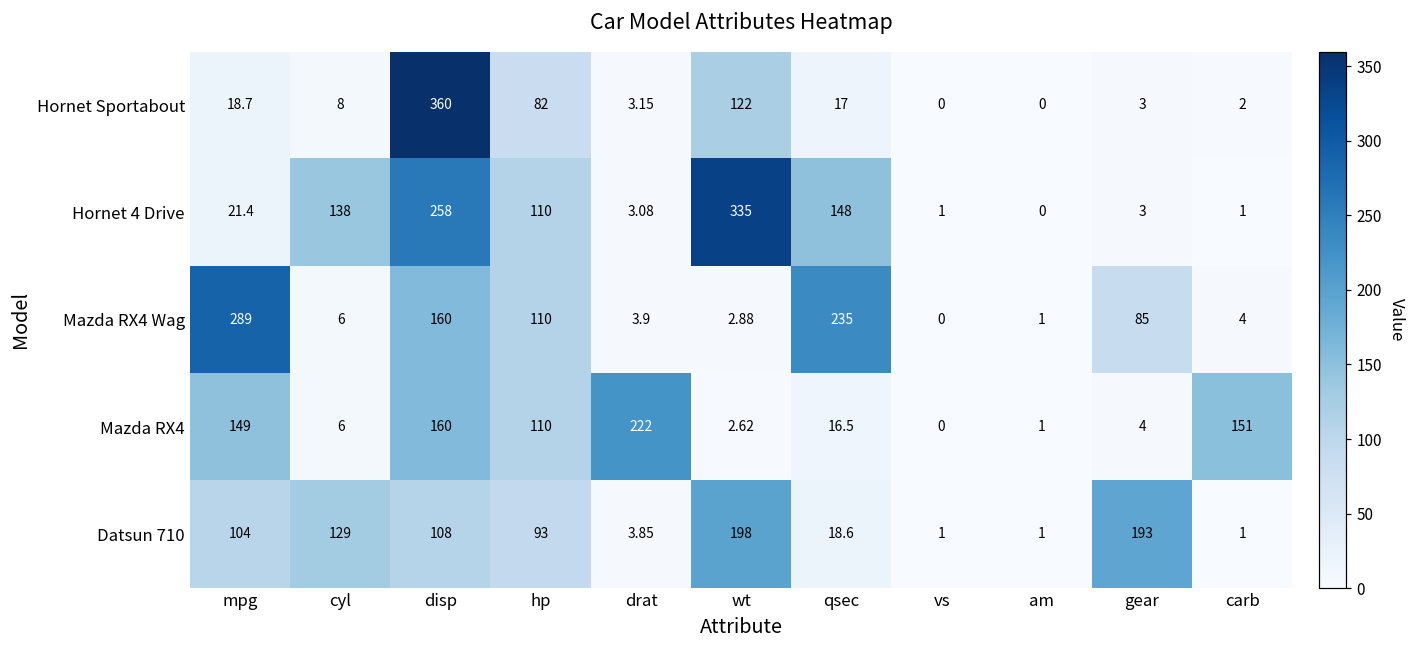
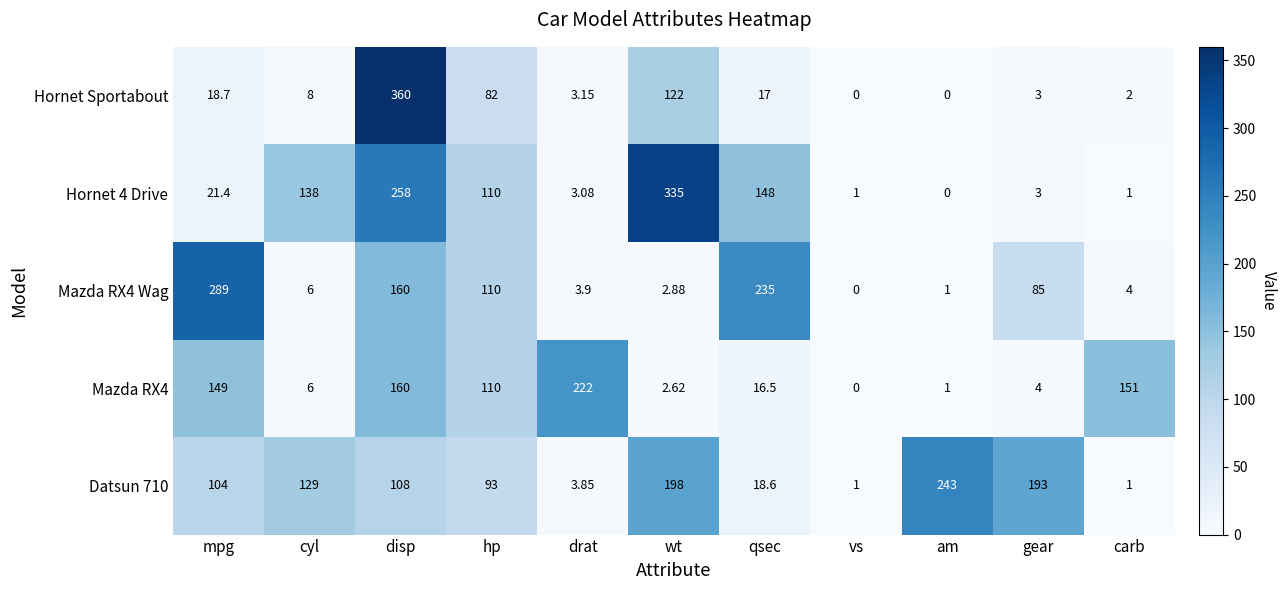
  {
    "Hornet Sportabout": {
      "mpg": 18.7,
      "cyl": 8,
      "disp": 360,
      "hp": 82,
      "drat": 3.15,
      "wt": 122,
      "qsec": 17,
      "vs": 0,
      "am": 0,
      "gear": 3,
      "carb": 2
    },
    "Hornet 4 Drive": {
      "mpg": 21.4,
      "cyl": 138,
      "disp": 258,
      "hp": 110,
      "drat": 3.08,
      "wt": 335,
      "qsec": 148,
      "vs": 1,
      "am": 0,
      "gear": 3,
      "carb": 1
    },
    "Mazda RX4 Wag": {
      "mpg": 289,
      "cyl": 6,
      "disp": 160,
      "hp": 110,
      "drat": 3.9,
      "wt": 2.88,
      "qsec": 235,
      "vs": 0,
      "am": 1,
      "gear": 85,
      "carb": 4
    },
    "Mazda RX4": {
      "mpg": 149,
      "cyl": 6,
      "disp": 160,
      "hp": 110,
      "drat": 222,
      "wt": 2.62,
      "qsec": 16.5,
      "vs": 0,
      "am": 1,
      "gear": 4,
      "carb": 151
    },
    "Datsun 710": {
      "mpg": 104,
      "cyl": 129,
      "disp": 108,
      "hp": 93,
      "drat": 3.85,
      "wt": 198,
      "qsec": 18.6,
      "vs": 1,
-     "am": 1,
+     "am": 243,
      "gear": 193,
      "carb": 1
    }
  }
